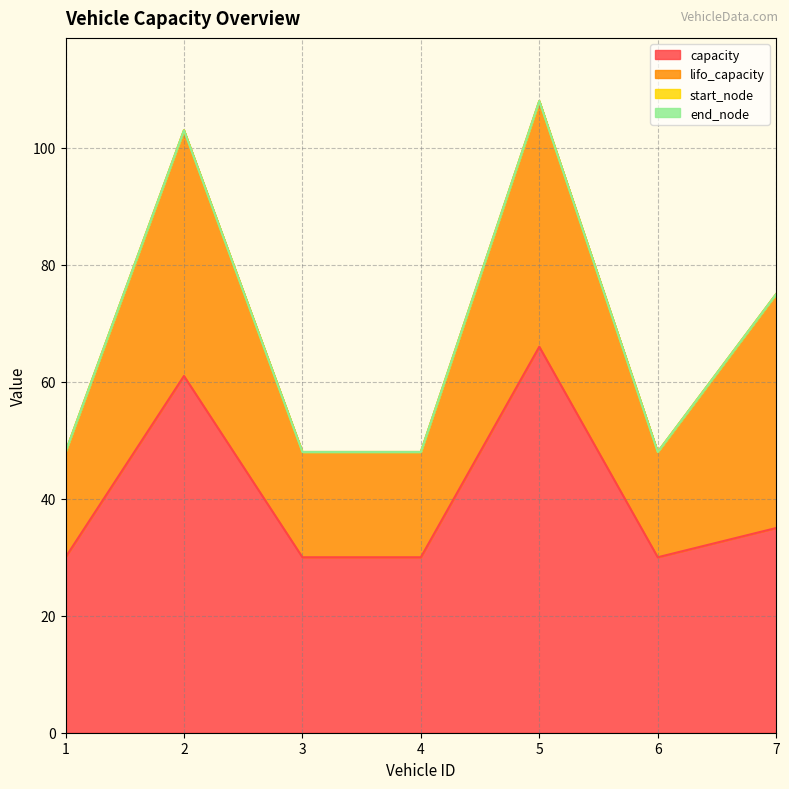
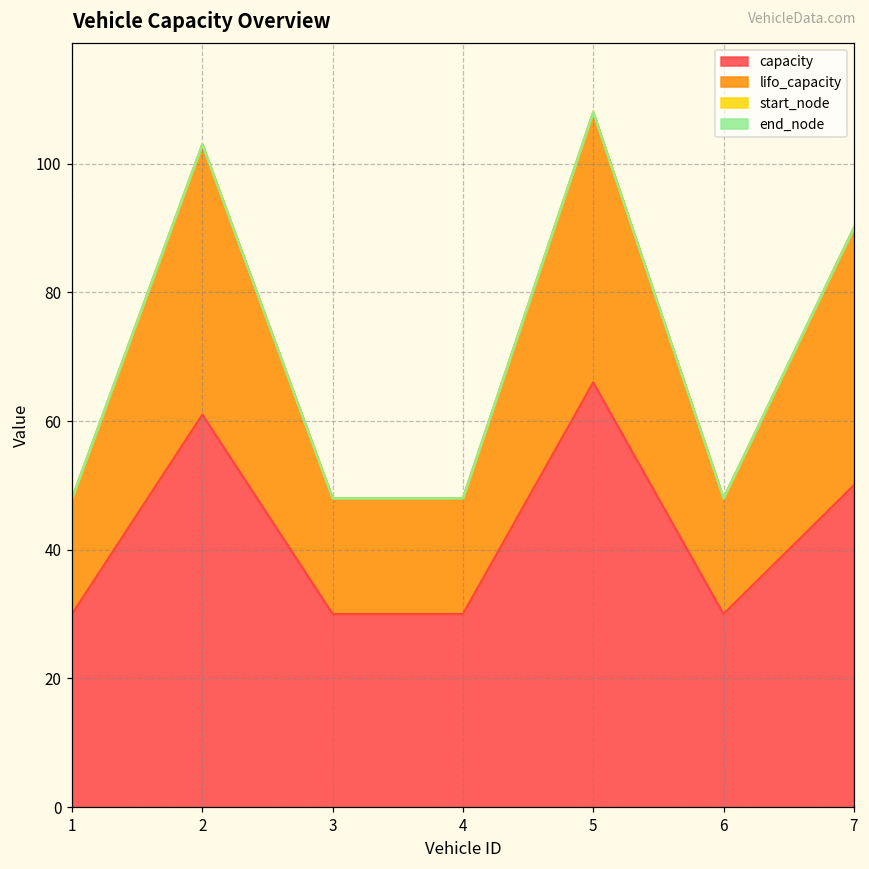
  {
    "capacity": {
      "1": 30,
      "2": 61,
      "3": 30,
      "4": 30,
      "5": 66,
      "6": 30,
-     "7": 35
+     "7": 50
    }
  }
